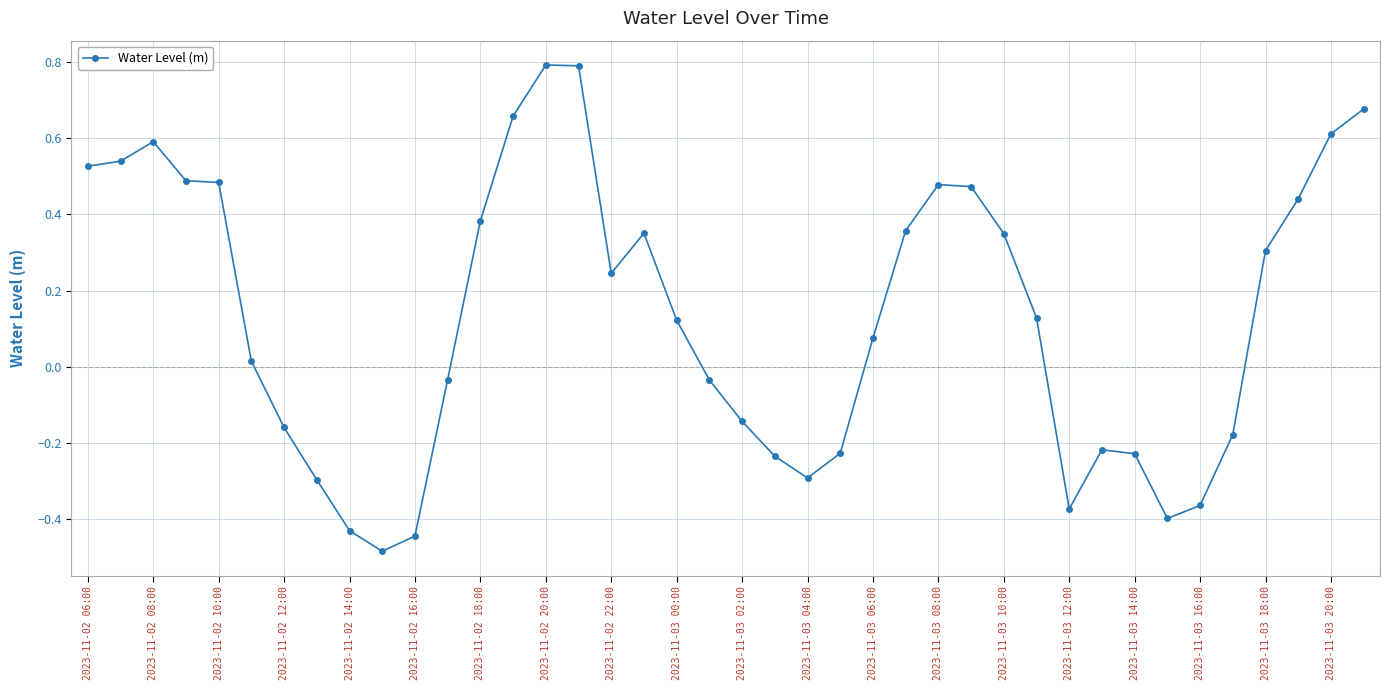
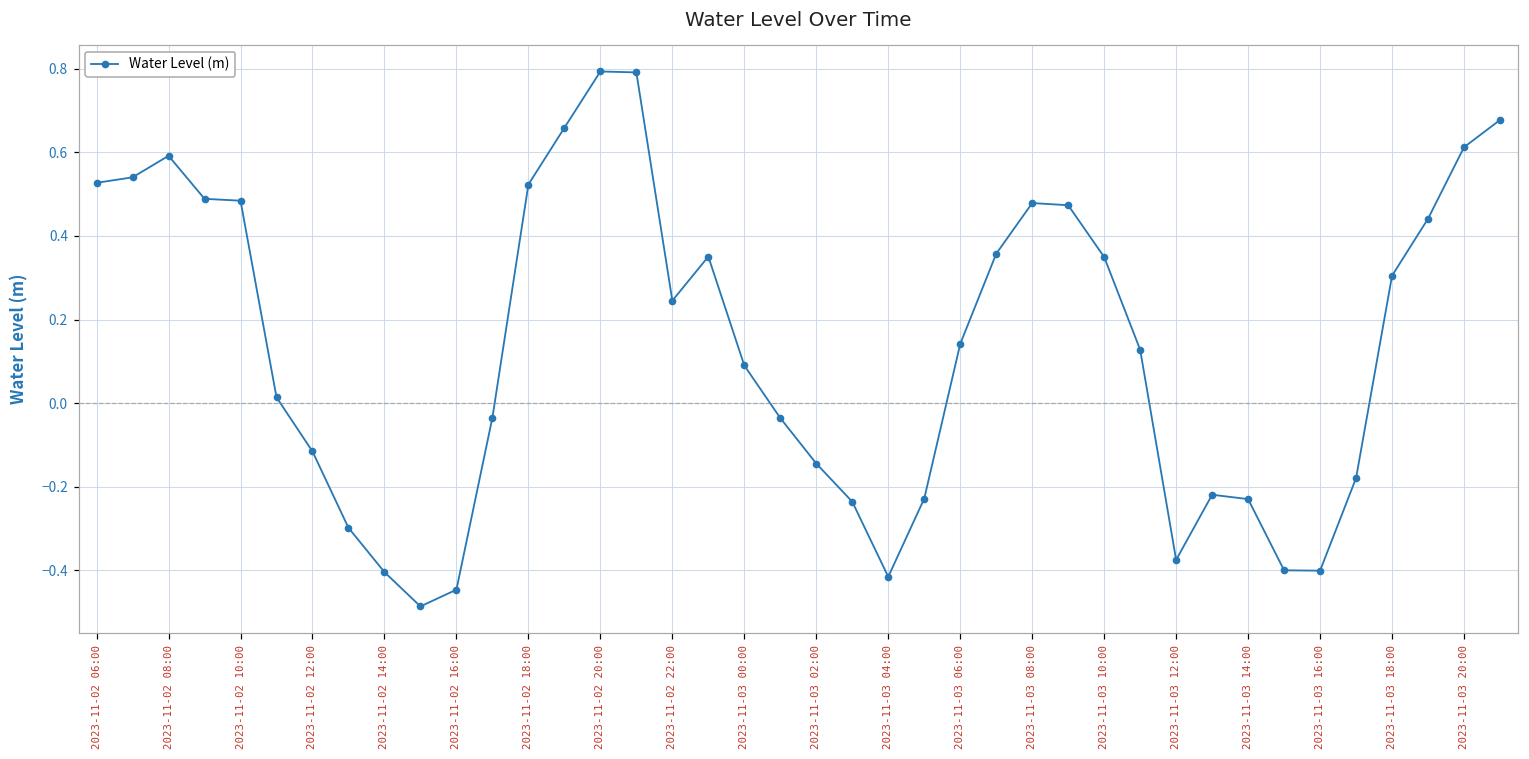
  {
    "2023-11-02 06:00": 0.53,
    "2023-11-02 08:00": 0.59,
    "2023-11-02 10:00": 0.48,
-   "2023-11-02 12:00": -0.16,
-   "2023-11-02 14:00": -0.43,
+   "2023-11-02 12:00": -0.12,
+   "2023-11-02 14:00": -0.40,
    "2023-11-02 16:00": -0.45,
-   "2023-11-02 18:00": 0.38,
+   "2023-11-02 18:00": 0.52,
    "2023-11-02 20:00": 0.79,
    "2023-11-02 22:00": 0.25,
-   "2023-11-03 00:00": 0.12,
+   "2023-11-03 00:00": 0.09,
    "2023-11-03 02:00": -0.14,
-   "2023-11-03 04:00": -0.29,
-   "2023-11-03 06:00": 0.07,
+   "2023-11-03 04:00": -0.42,
+   "2023-11-03 06:00": 0.14,
    "2023-11-03 08:00": 0.48,
    "2023-11-03 10:00": 0.35,
    "2023-11-03 12:00": -0.37,
    "2023-11-03 14:00": -0.23,
-   "2023-11-03 16:00": -0.37,
+   "2023-11-03 16:00": -0.40,
    "2023-11-03 18:00": 0.30,
    "2023-11-03 20:00": 0.61
  }
